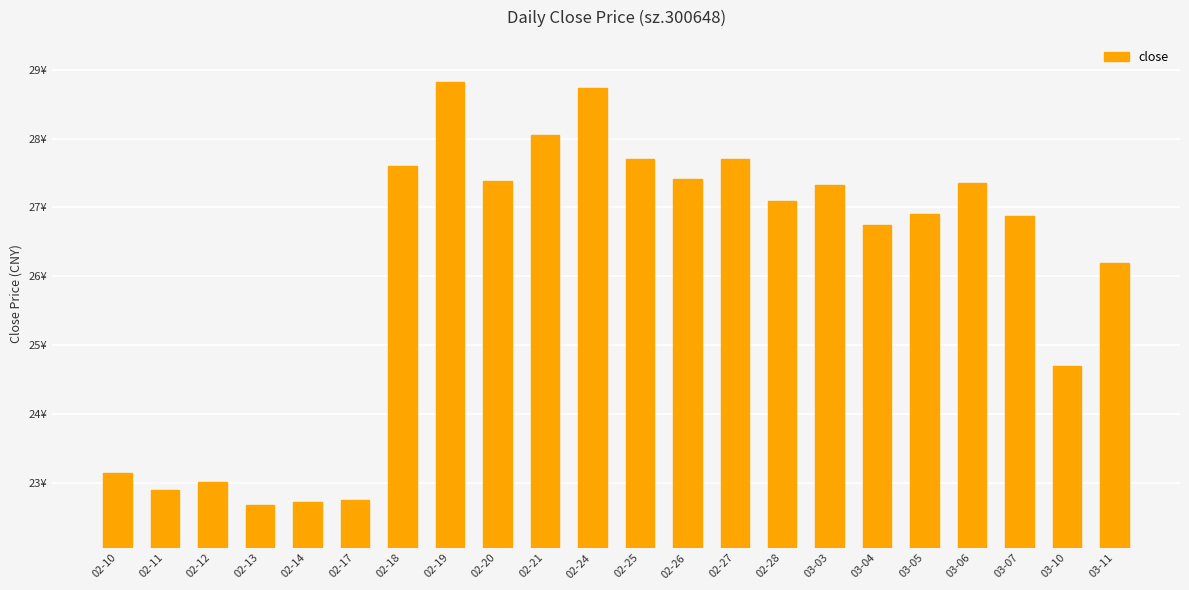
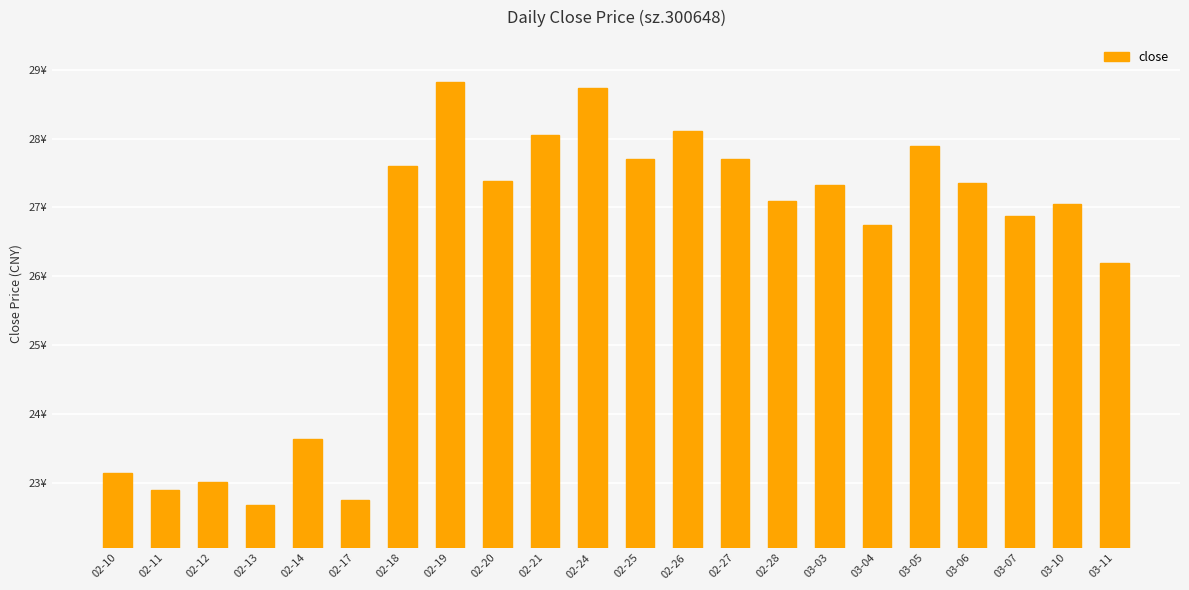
  {
    "02-10": "23.1¥",
    "02-11": "22.9¥",
    "02-12": "23.0¥",
    "02-13": "22.7¥",
-   "02-14": "22.7¥",
+   "02-14": "23.6¥",
    "02-17": "22.8¥",
    "02-18": "27.6¥",
    "02-19": "28.8¥",
    "02-20": "27.4¥",
    "02-21": "28.1¥",
    "02-24": "28.7¥",
    "02-25": "27.7¥",
-   "02-26": "27.4¥",
+   "02-26": "28.1¥",
    "02-27": "27.7¥",
    "02-28": "27.1¥",
    "03-03": "27.3¥",
    "03-04": "26.7¥",
-   "03-05": "26.9¥",
+   "03-05": "27.9¥",
    "03-06": "27.4¥",
    "03-07": "26.9¥",
-   "03-10": "24.7¥",
+   "03-10": "27.1¥",
    "03-11": "26.2¥"
  }
